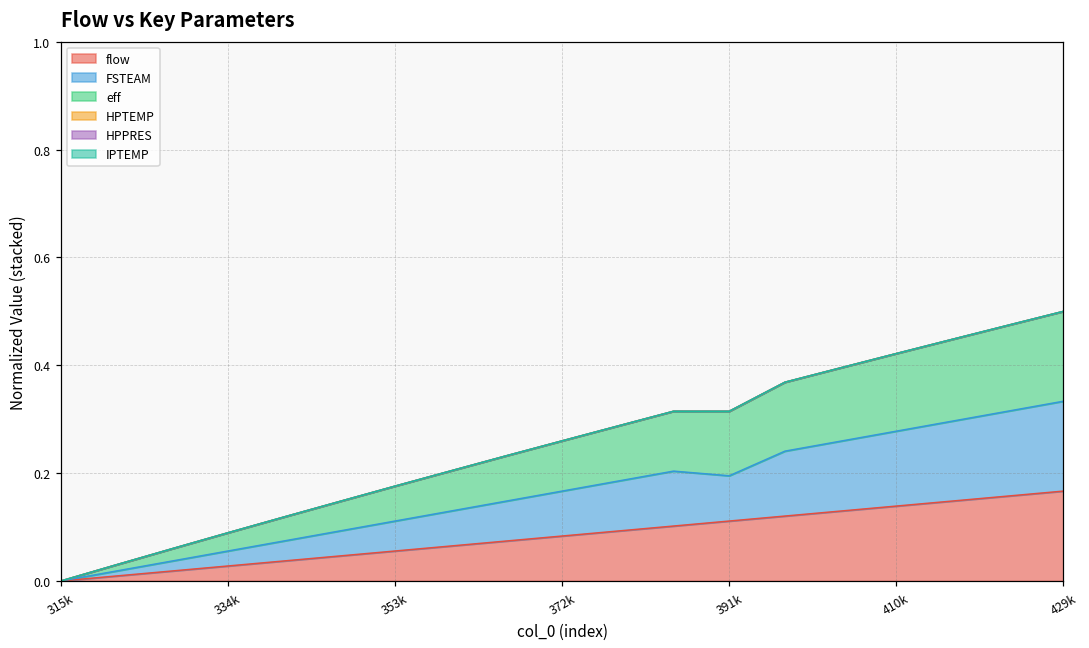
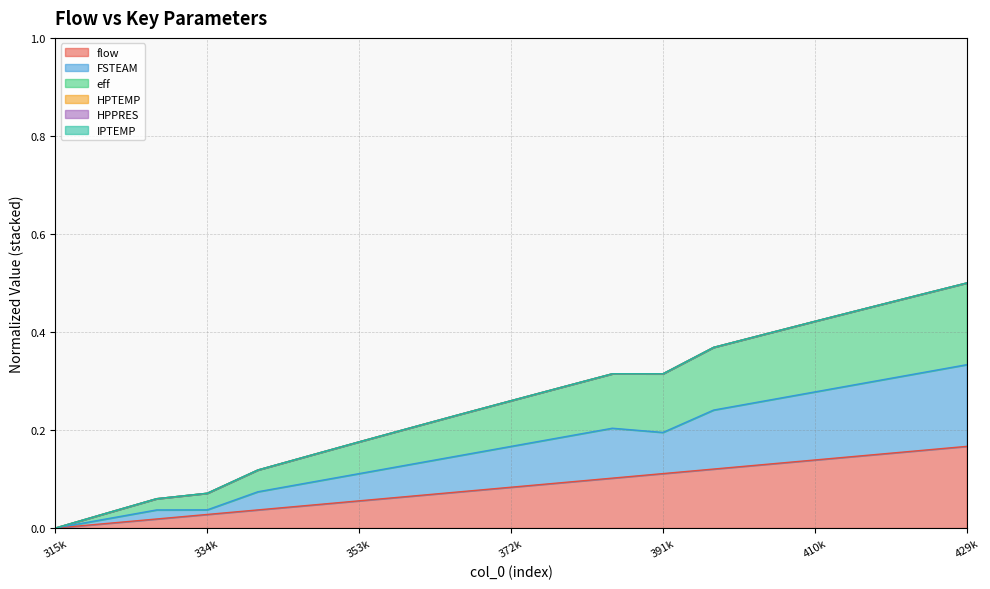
  {
    "flow": {
      "334k": 0.03,
      "353k": 0.06,
      "372k": 0.08,
      "391k": 0.11,
      "410k": 0.14,
      "429k": 0.17
    },
    "FSTEAM": {
-     "334k": 0.03,
+     "334k": 0.01,
      "353k": 0.06,
      "372k": 0.08,
      "391k": 0.08,
      "410k": 0.14,
      "429k": 0.17
    }
  }
